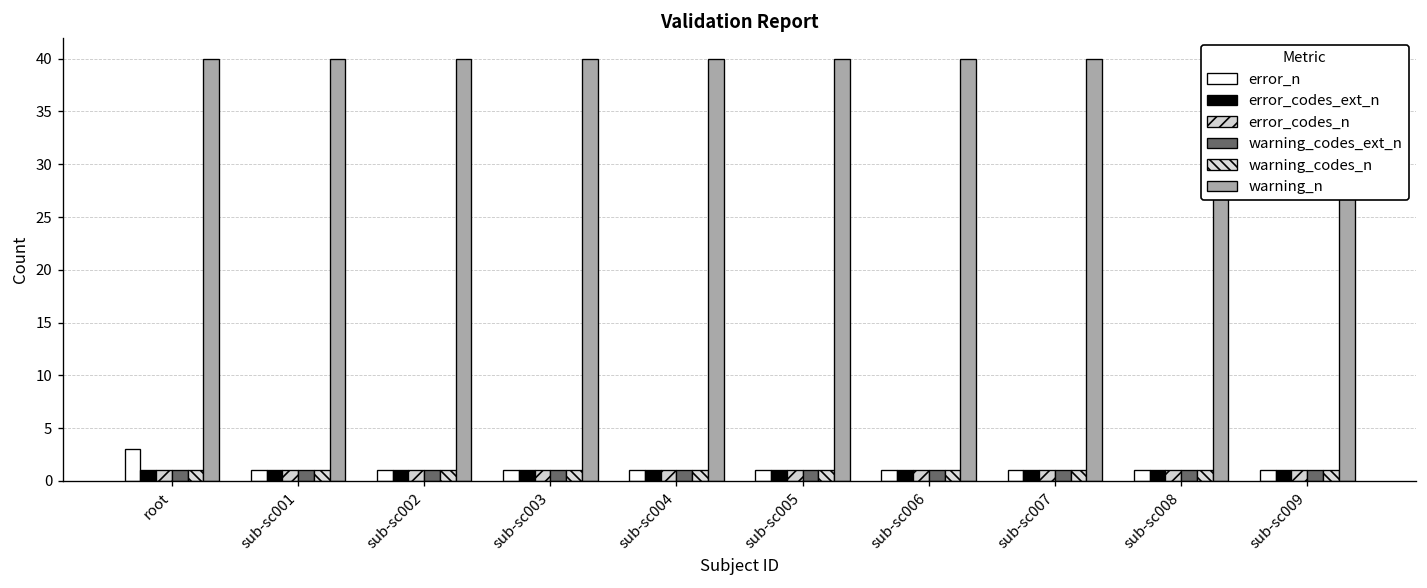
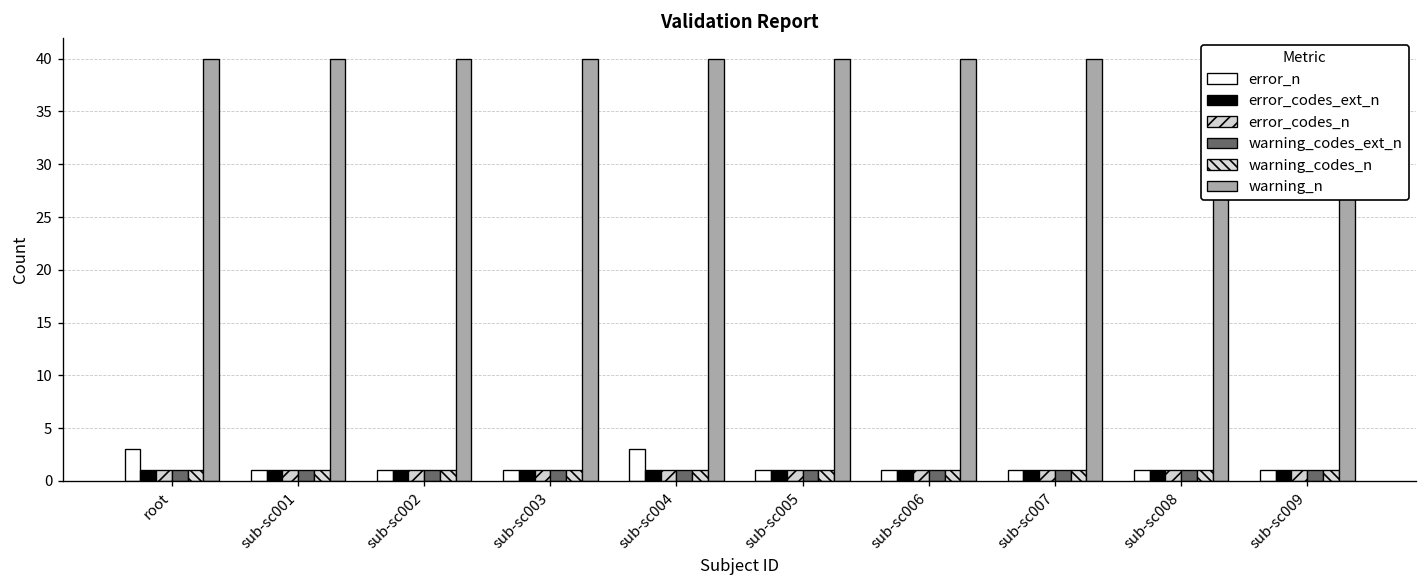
  {
    "error_n": {
      "root": 3,
      "sub-sc001": 1,
      "sub-sc002": 1,
      "sub-sc003": 1,
-     "sub-sc004": 1,
+     "sub-sc004": 3,
      "sub-sc005": 1,
      "sub-sc006": 1,
      "sub-sc007": 1,
      "sub-sc008": 1,
      "sub-sc009": 1
    },
    "error_codes_ext_n": {
      "root": 1,
      "sub-sc001": 1,
      "sub-sc002": 1,
      "sub-sc003": 1,
      "sub-sc004": 1,
      "sub-sc005": 1,
      "sub-sc006": 1,
      "sub-sc007": 1,
      "sub-sc008": 1,
      "sub-sc009": 1
    },
    "warning_codes_ext_n": {
      "root": 1,
      "sub-sc001": 1,
      "sub-sc002": 1,
      "sub-sc003": 1,
      "sub-sc004": 1,
      "sub-sc005": 1,
      "sub-sc006": 1,
      "sub-sc007": 1,
      "sub-sc008": 1,
      "sub-sc009": 1
    },
    "warning_n": {
      "root": 40,
      "sub-sc001": 40,
      "sub-sc002": 40,
      "sub-sc003": 40,
      "sub-sc004": 40,
      "sub-sc005": 40,
      "sub-sc006": 40,
      "sub-sc007": 40
    }
  }
